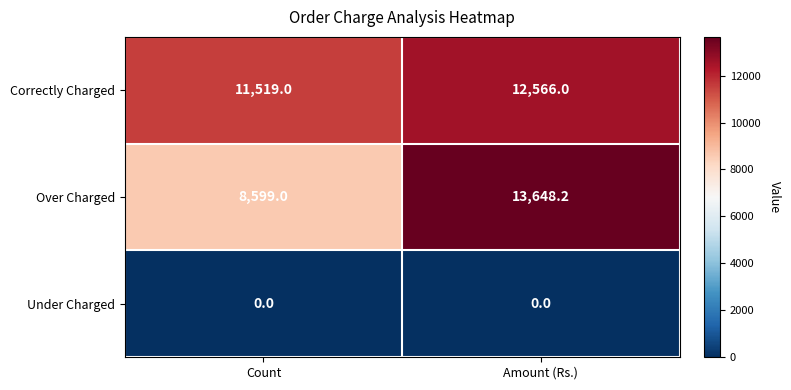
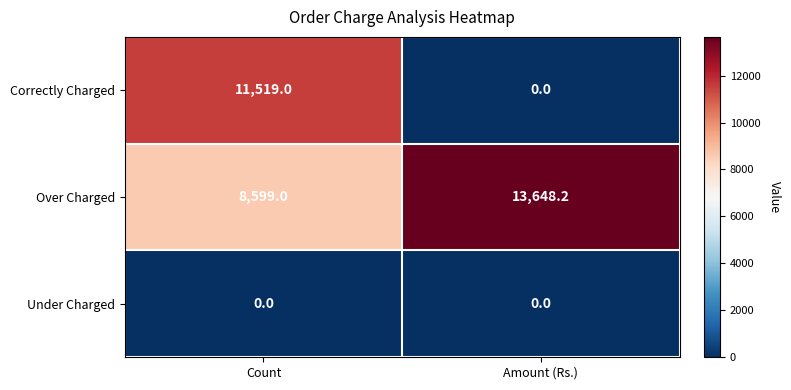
  {
    "Correctly Charged": {
      "Count": "11,519.0",
-     "Amount (Rs.)": "12,566.0"
+     "Amount (Rs.)": "0.0"
    },
    "Over Charged": {
      "Count": "8,599.0",
      "Amount (Rs.)": "13,648.2"
    },
    "Under Charged": {
      "Count": "0.0",
      "Amount (Rs.)": "0.0"
    }
  }
